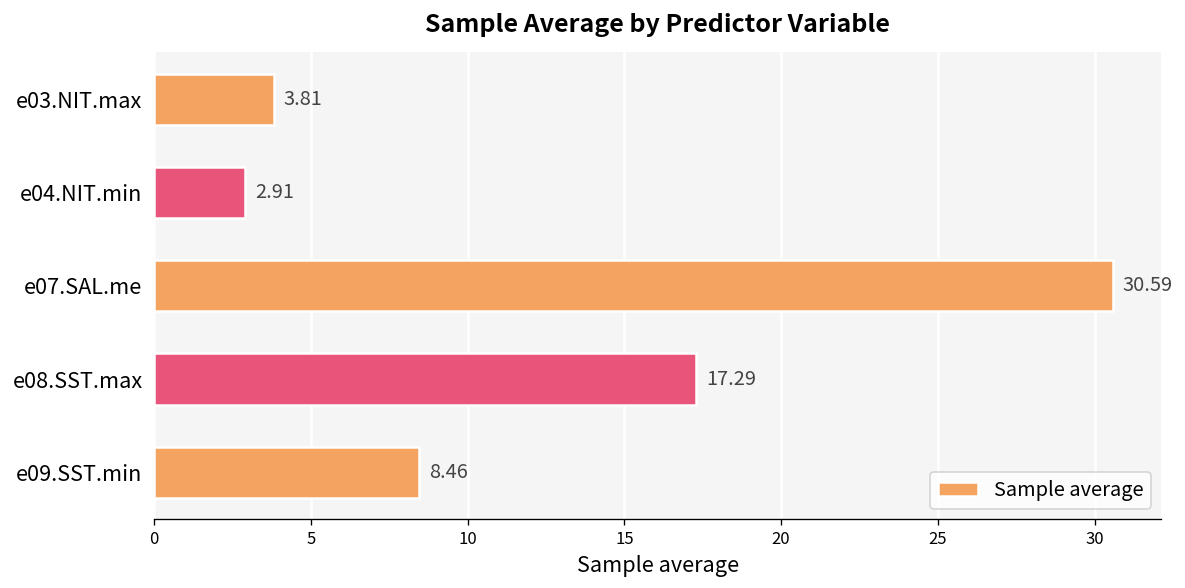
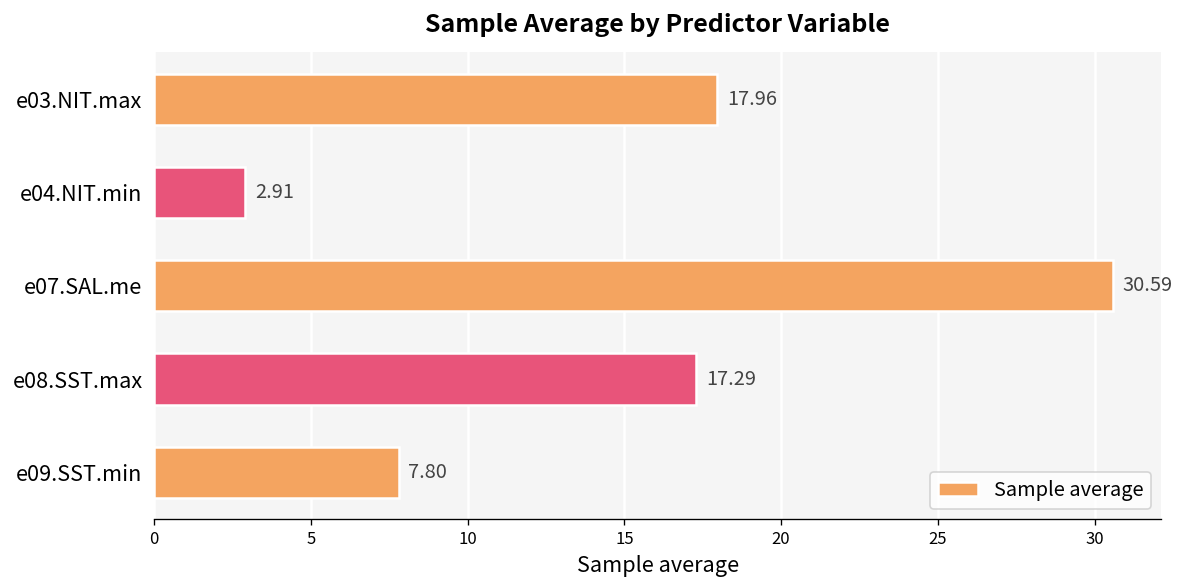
  {
-   "e03.NIT.max": 3.81,
+   "e03.NIT.max": 17.96,
    "e04.NIT.min": 2.91,
    "e07.SAL.me": 30.59,
    "e08.SST.max": 17.29,
-   "e09.SST.min": 8.46
+   "e09.SST.min": 7.80
  }
